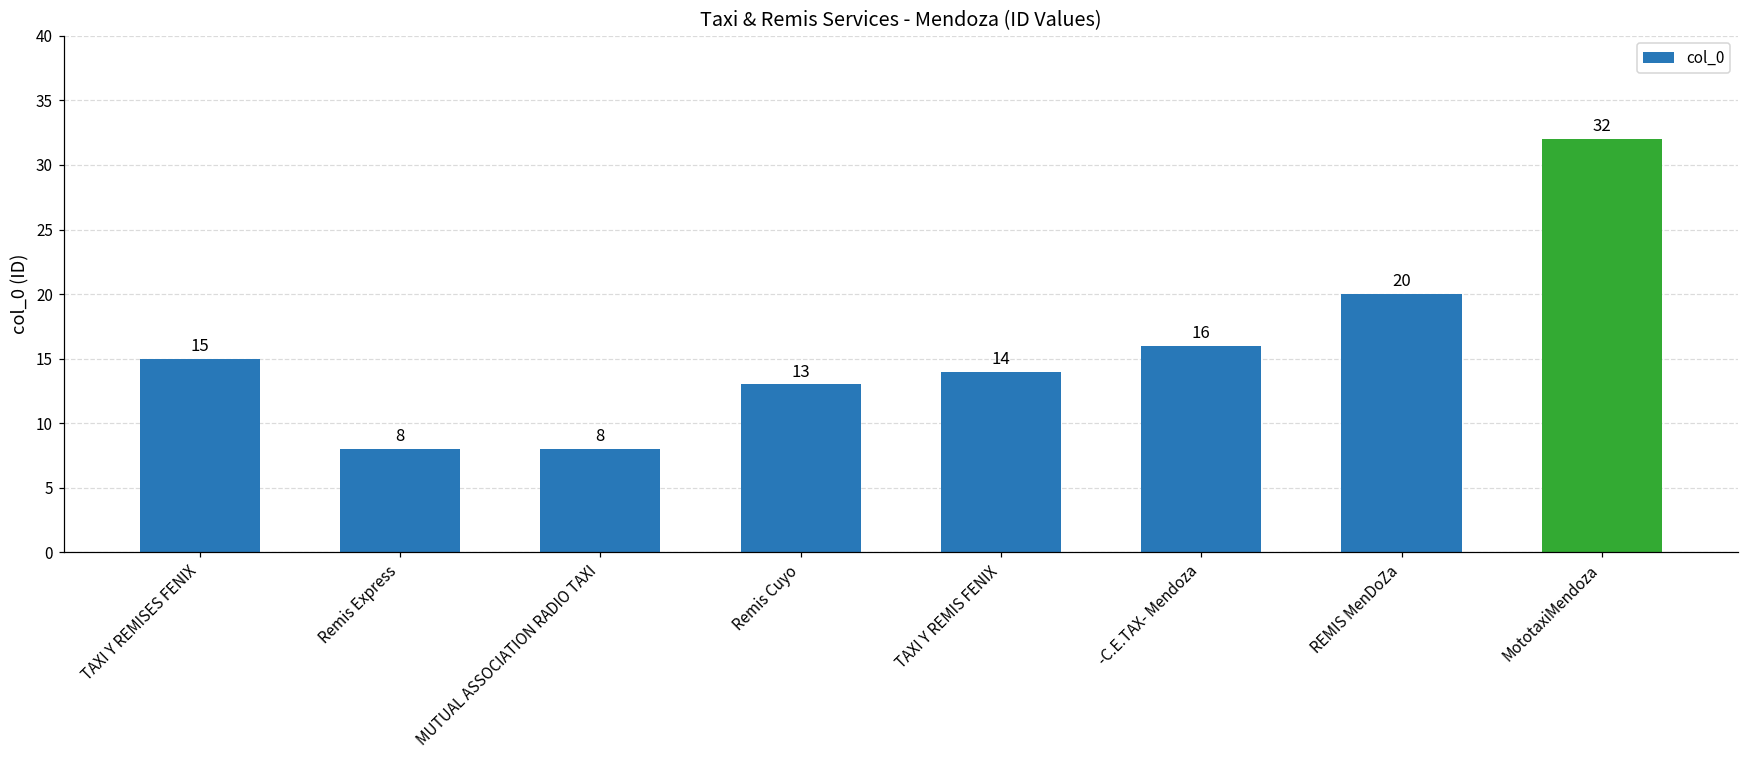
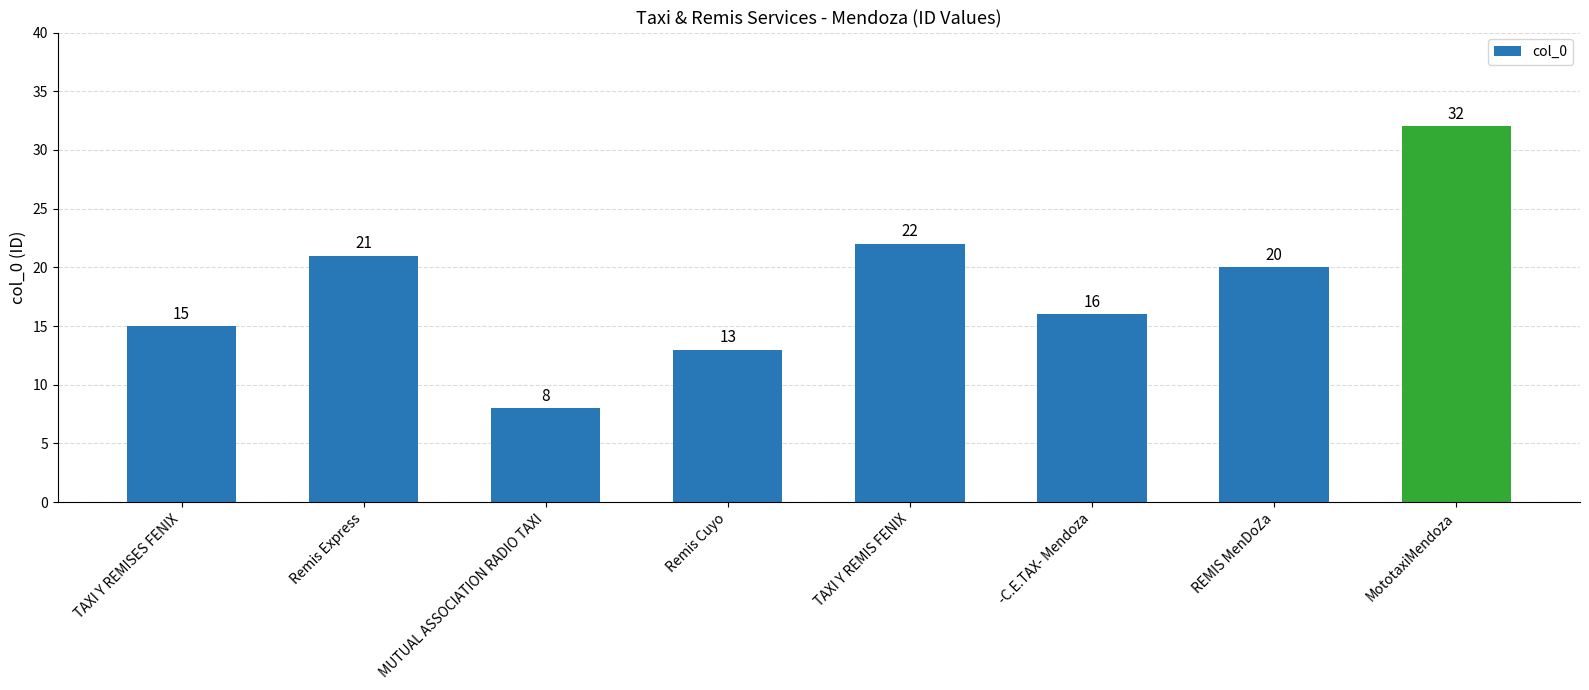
  {
    "TAXI Y REMISES FENIX": 15,
-   "Remis Express": 8,
+   "Remis Express": 21,
    "MUTUAL ASSOCIATION RADIO TAXI": 8,
    "Remis Cuyo": 13,
-   "TAXI Y REMIS FENIX": 14,
+   "TAXI Y REMIS FENIX": 22,
    "-C.E.TAX- Mendoza": 16,
    "REMIS MenDoZa": 20,
    "MototaxiMendoza": 32
  }
